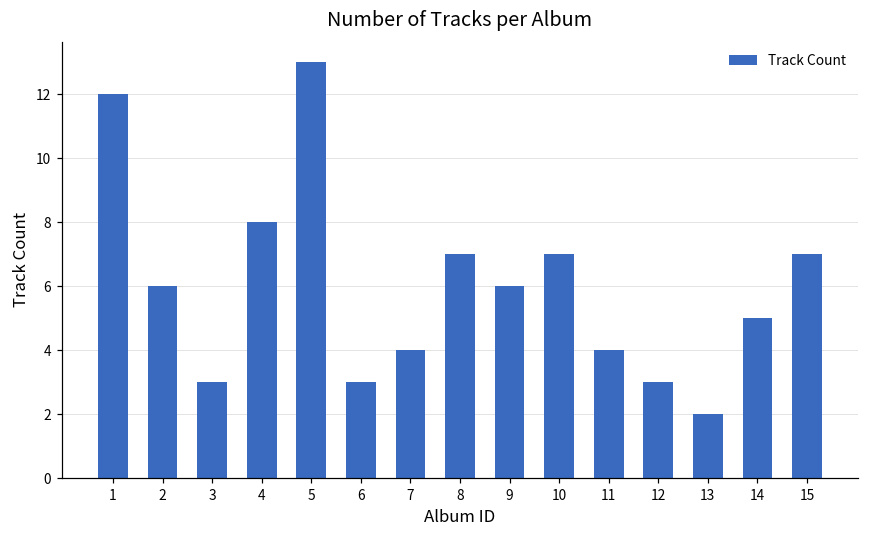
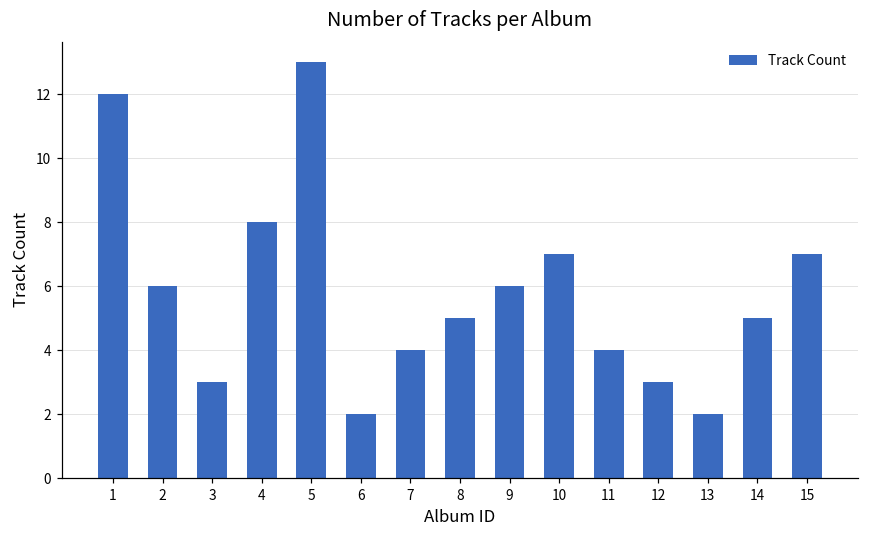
  {
    "1": 12,
    "2": 6,
    "3": 3,
    "4": 8,
    "5": 13,
-   "6": 3,
+   "6": 2,
    "7": 4,
-   "8": 7,
+   "8": 5,
    "9": 6,
    "10": 7,
    "11": 4,
    "12": 3,
    "13": 2,
    "14": 5,
    "15": 7
  }
